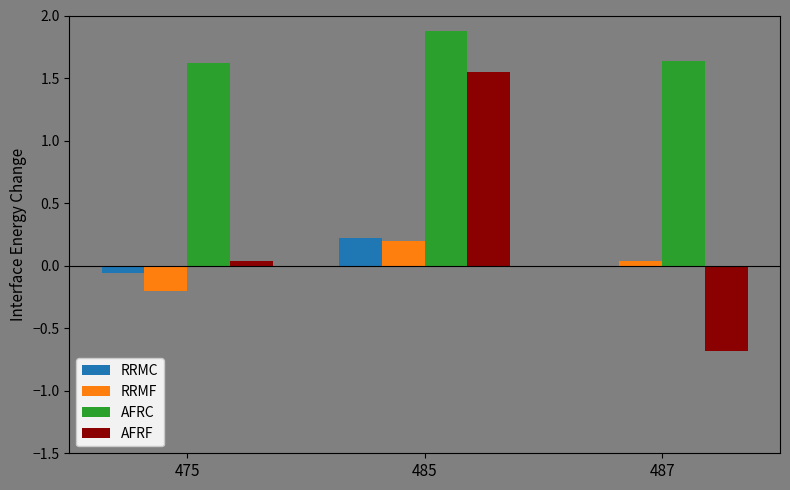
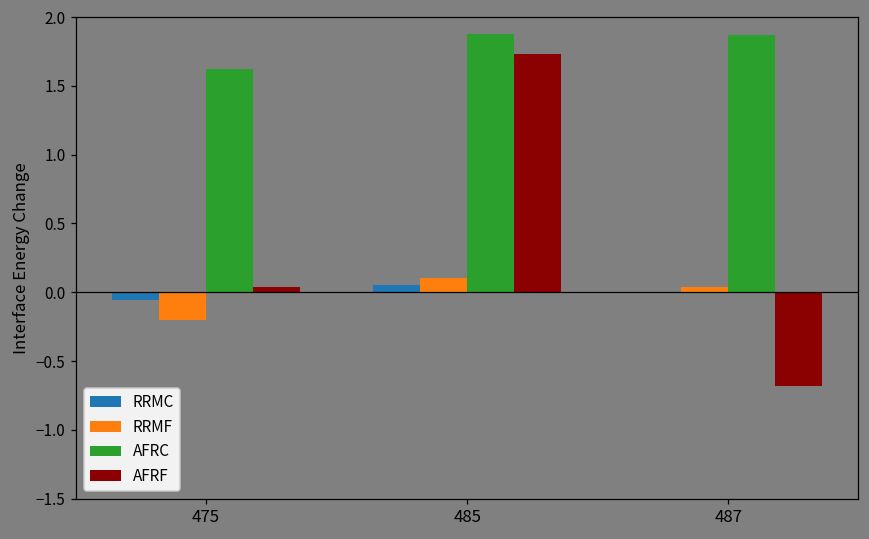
  {
    "RRMC": {
      "475": -0.06,
-     "485": 0.22,
+     "485": 0.05,
      "487": 0.00
    },
    "RRMF": {
      "475": -0.2,
-     "485": 0.2,
+     "485": 0.1,
      "487": 0.04
    },
    "AFRC": {
      "475": 1.62,
      "485": 1.88,
-     "487": 1.64
+     "487": 1.87
    },
    "AFRF": {
      "475": 0.04,
-     "485": 1.55,
+     "485": 1.73,
      "487": -0.68
    }
  }
